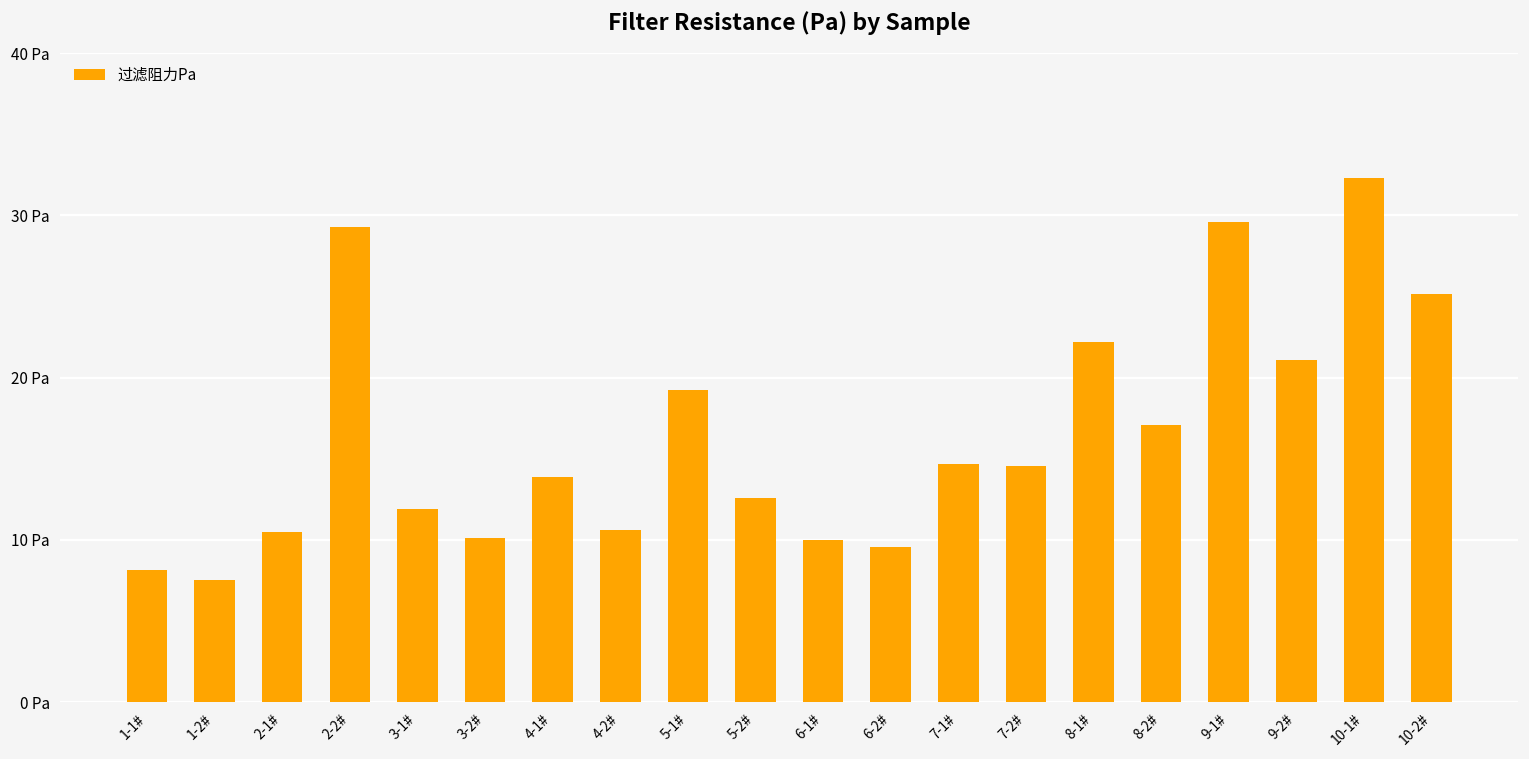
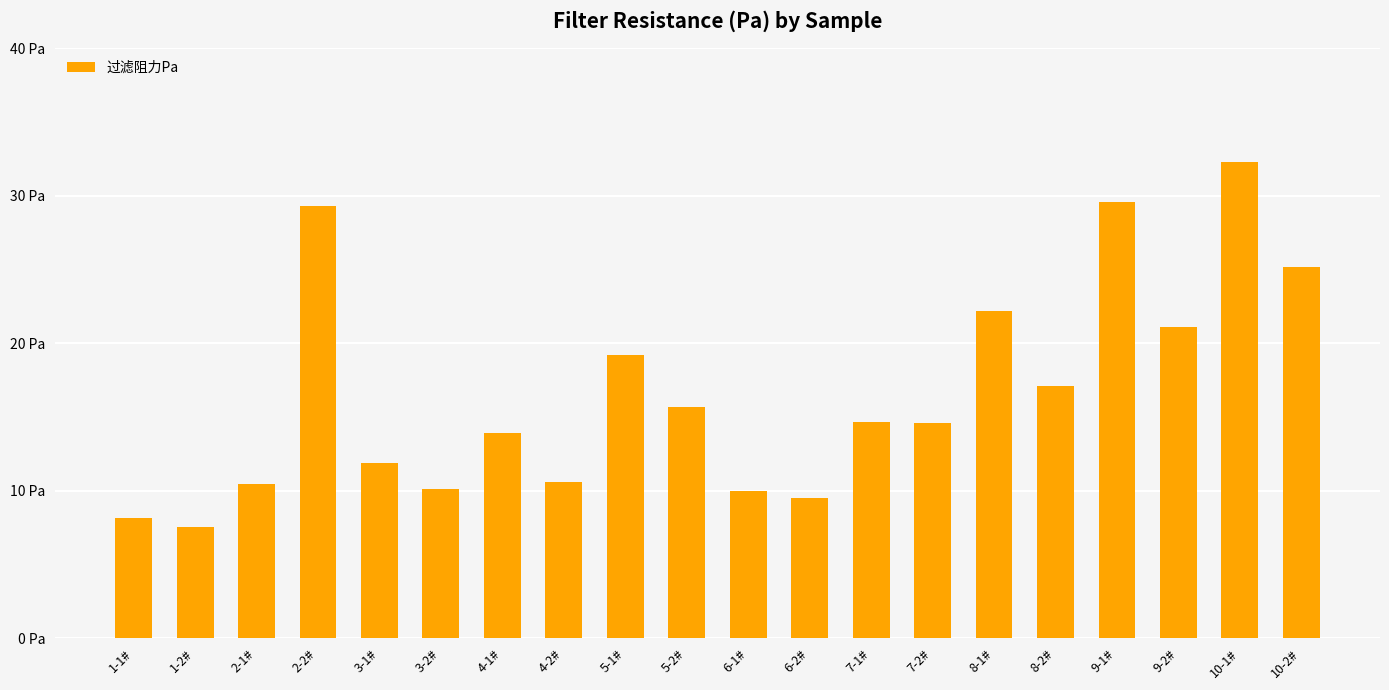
  {
    "1-1#": "8.1 Pa",
    "1-2#": "7.5 Pa",
    "2-1#": "10.5 Pa",
    "2-2#": "29.3 Pa",
    "3-1#": "11.9 Pa",
    "3-2#": "10.1 Pa",
    "4-1#": "13.9 Pa",
    "4-2#": "10.6 Pa",
    "5-1#": "19.2 Pa",
-   "5-2#": "12.6 Pa",
+   "5-2#": "15.7 Pa",
    "6-1#": "10.0 Pa",
    "6-2#": "9.5 Pa",
    "7-1#": "14.7 Pa",
    "7-2#": "14.6 Pa",
    "8-1#": "22.2 Pa",
    "8-2#": "17.1 Pa",
    "9-1#": "29.6 Pa",
    "9-2#": "21.1 Pa",
    "10-1#": "32.3 Pa",
    "10-2#": "25.2 Pa"
  }
